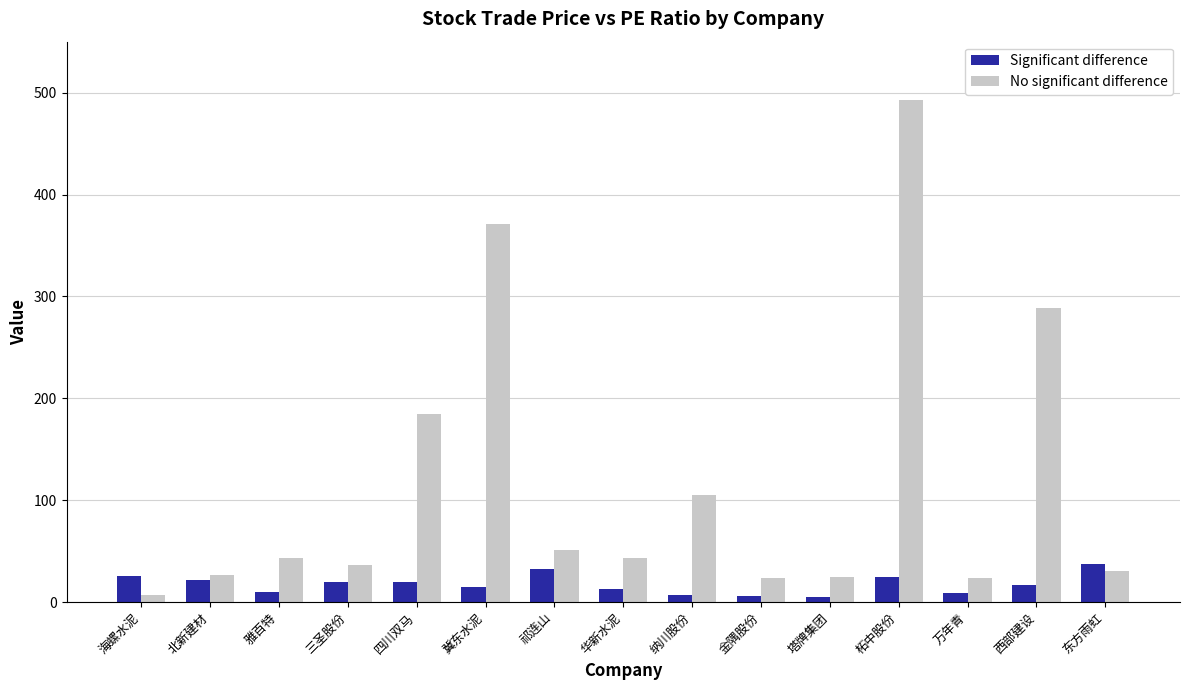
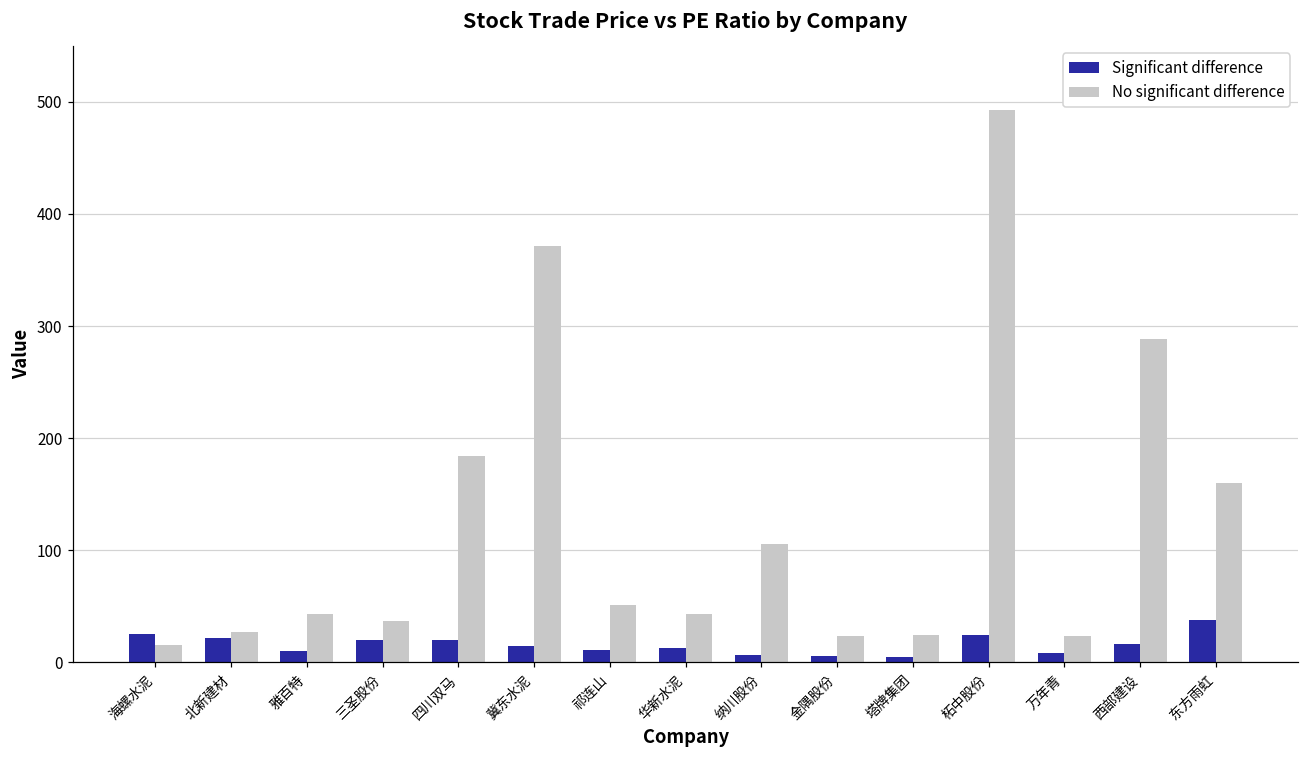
  {
    "Significant difference": {
      "海螺水泥": 25,
      "北新建材": 21,
      "雅百特": 10,
      "三圣股份": 20,
      "四川双马": 20,
      "冀东水泥": 14,
-     "祁连山": 33,
+     "祁连山": 11,
      "华新水泥": 13,
      "纳川股份": 7,
      "金隅股份": 6,
      "塔牌集团": 5,
      "柘中股份": 25,
      "万年青": 9,
      "西部建设": 17,
      "东方雨虹": 38
    },
    "No significant difference": {
-     "海螺水泥": 7,
+     "海螺水泥": 16,
      "北新建材": 27,
      "雅百特": 43,
      "三圣股份": 37,
      "四川双马": 184,
      "冀东水泥": 371,
      "祁连山": 51,
      "华新水泥": 43,
      "纳川股份": 105,
      "金隅股份": 24,
      "塔牌集团": 25,
      "柘中股份": 493,
      "万年青": 23,
      "西部建设": 289,
-     "东方雨虹": 31
+     "东方雨虹": 160
    }
  }
